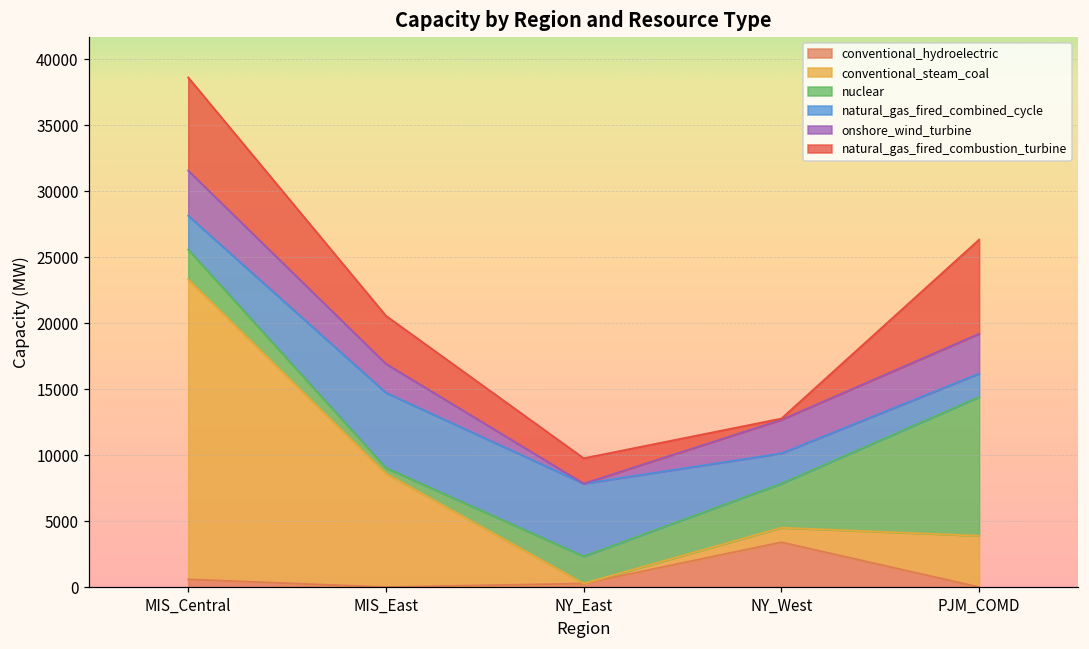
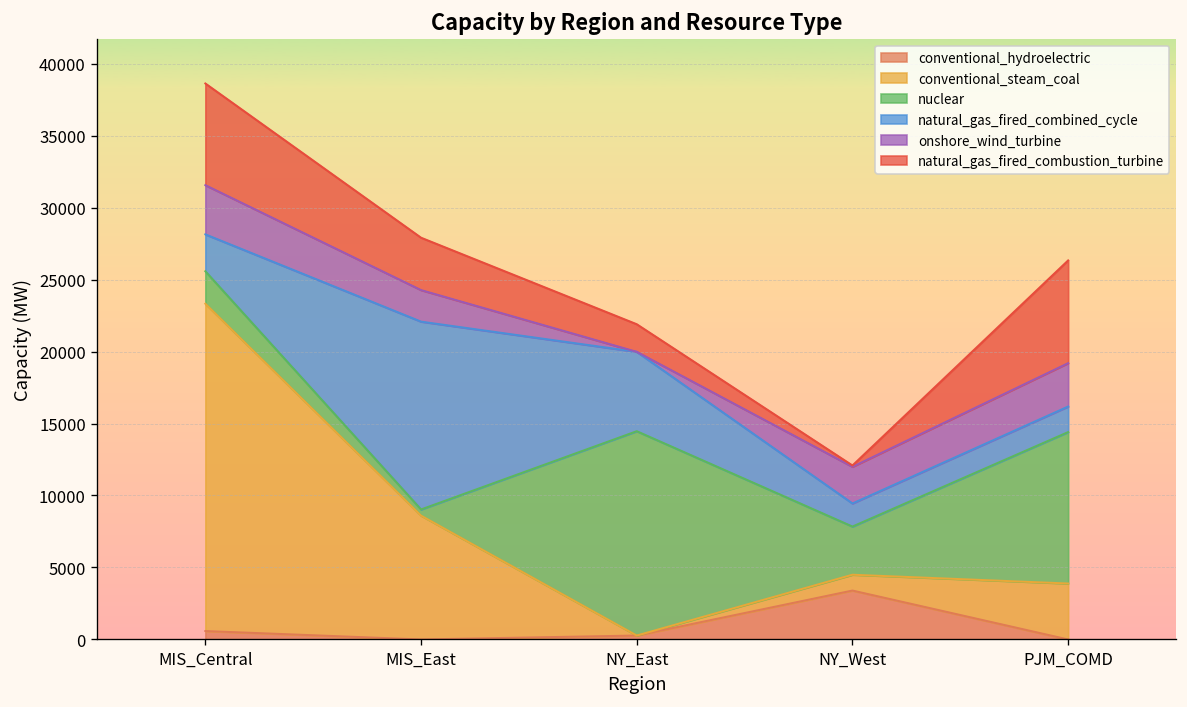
  {
    "nuclear": {
      "MIS_Central": 2300,
      "MIS_East": 400,
-     "NY_East": 2100,
+     "NY_East": 14200,
      "NY_West": 3300,
      "PJM_COMD": 10500
    },
    "natural_gas_fired_combined_cycle": {
      "MIS_Central": 2600,
-     "MIS_East": 5700,
-     "NY_West": 2300,
+     "MIS_East": 13000,
+     "NY_West": 1600,
      "PJM_COMD": 1800
    },
    "onshore_wind_turbine": {
      "MIS_Central": 3400,
      "MIS_East": 2200,
      "PJM_COMD": 3000
    }
  }
